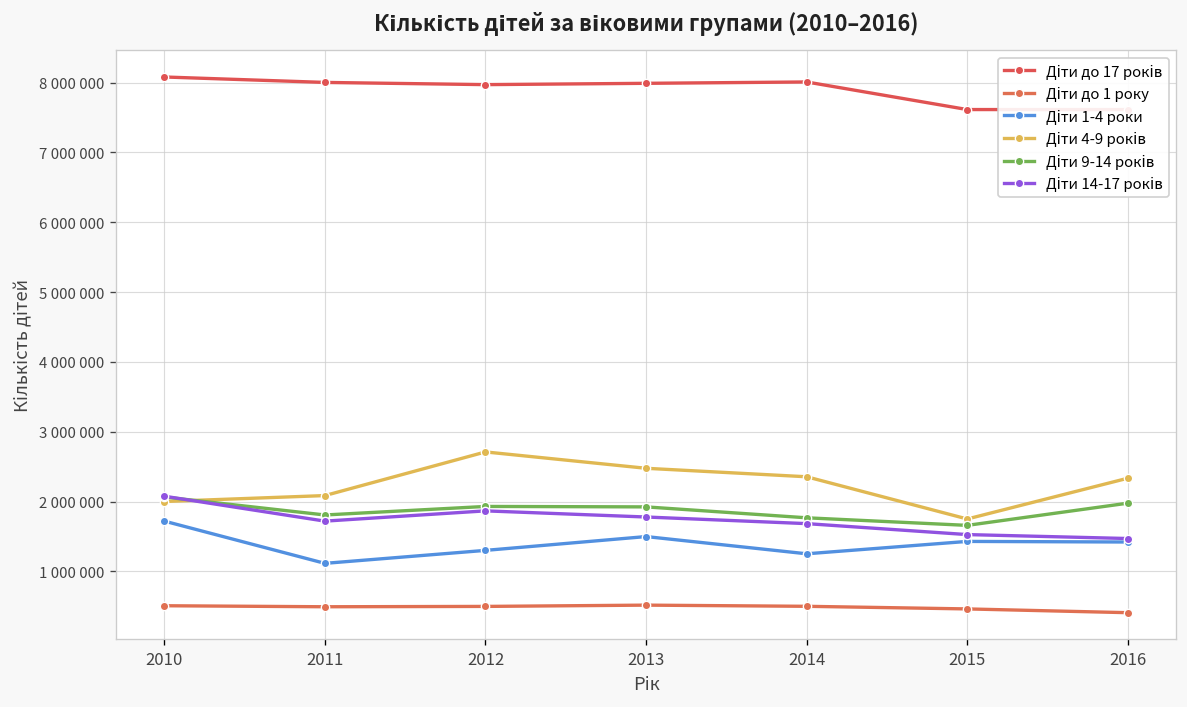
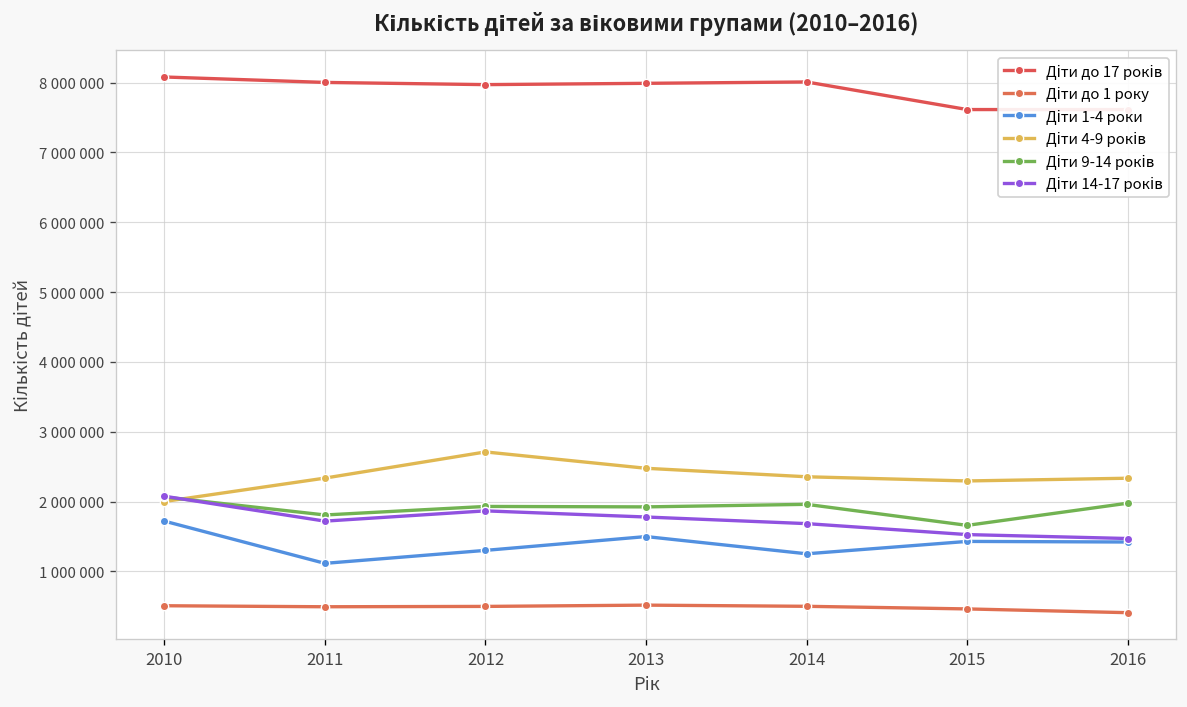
  {
    "Діти 1-4 роки": {
      "2010": 1700000,
      "2011": 1100000,
      "2012": 1300000,
      "2013": 1500000,
      "2014": 1300000,
      "2015": 1400000,
      "2016": 1400000
    },
    "Діти 4-9 років": {
      "2010": 2000000,
-     "2011": 2100000,
+     "2011": 2300000,
      "2012": 2700000,
      "2013": 2500000,
      "2014": 2400000,
-     "2015": 1800000,
+     "2015": 2300000,
      "2016": 2300000
    },
    "Діти 9-14 років": {
      "2011": 1800000,
      "2012": 1900000,
      "2013": 1900000,
-     "2014": 1800000,
+     "2014": 2000000,
      "2015": 1700000,
      "2016": 2000000
    },
    "Діти 14-17 років": {
      "2011": 1700000,
      "2012": 1900000,
      "2013": 1800000,
      "2014": 1700000,
      "2015": 1500000,
      "2016": 1500000
    }
  }
